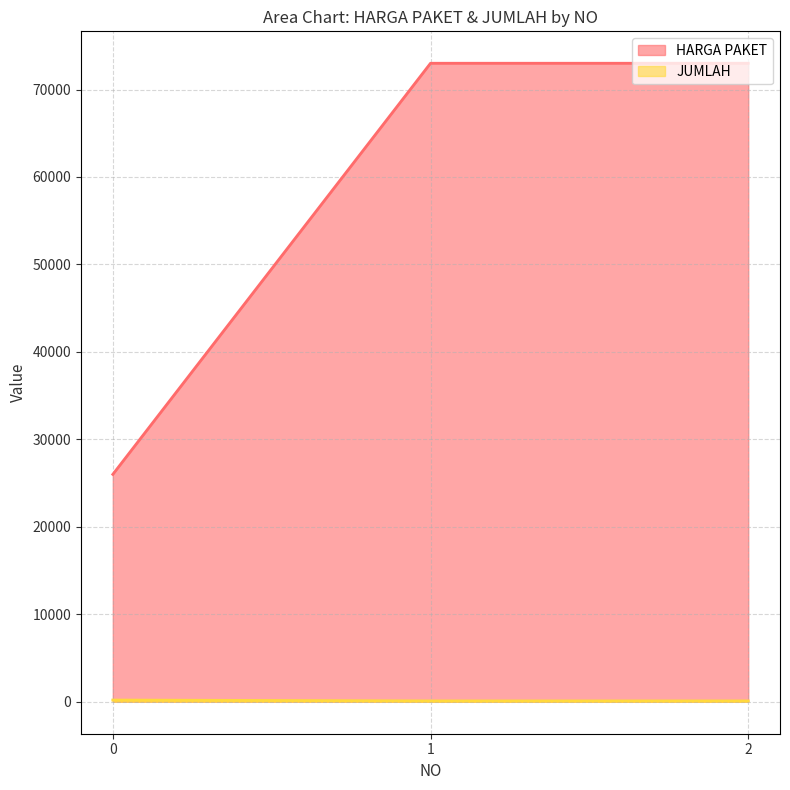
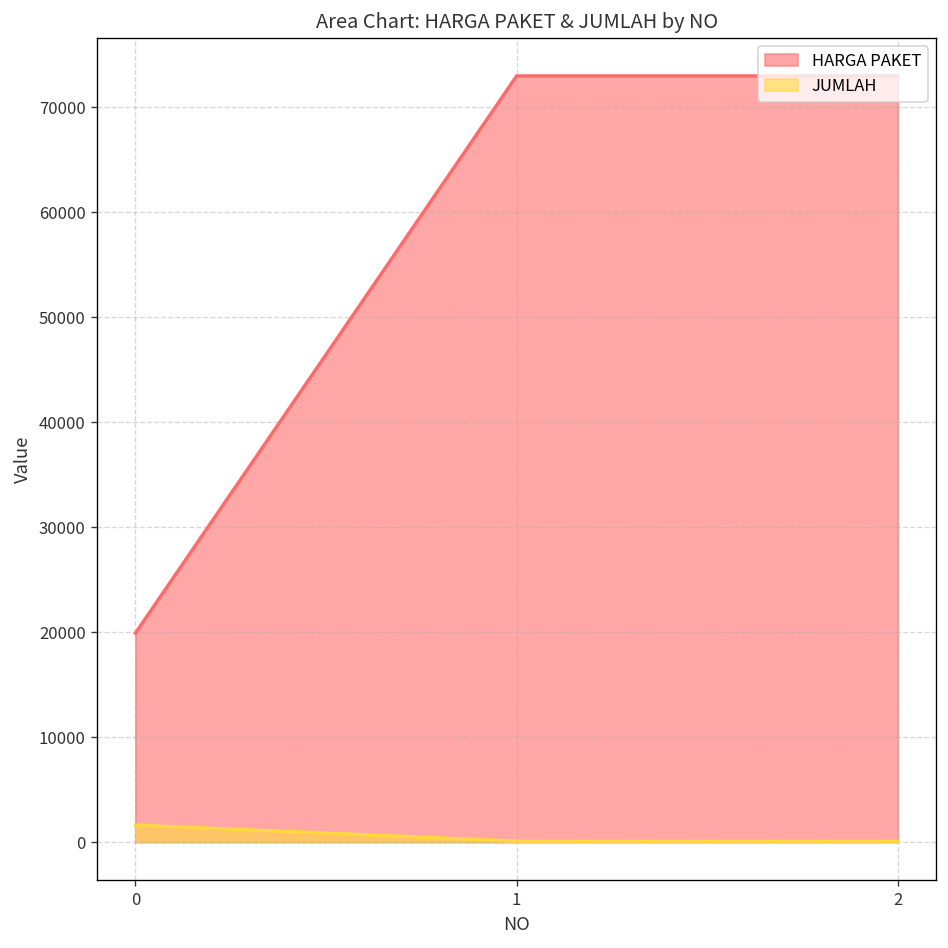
  {
    "HARGA PAKET": {
-     "0": 26000,
+     "0": 20000,
      "1": 73000
    },
    "JUMLAH": {
-     "0": 0,
+     "0": 2000,
      "1": 0,
      "2": 0
    }
  }
